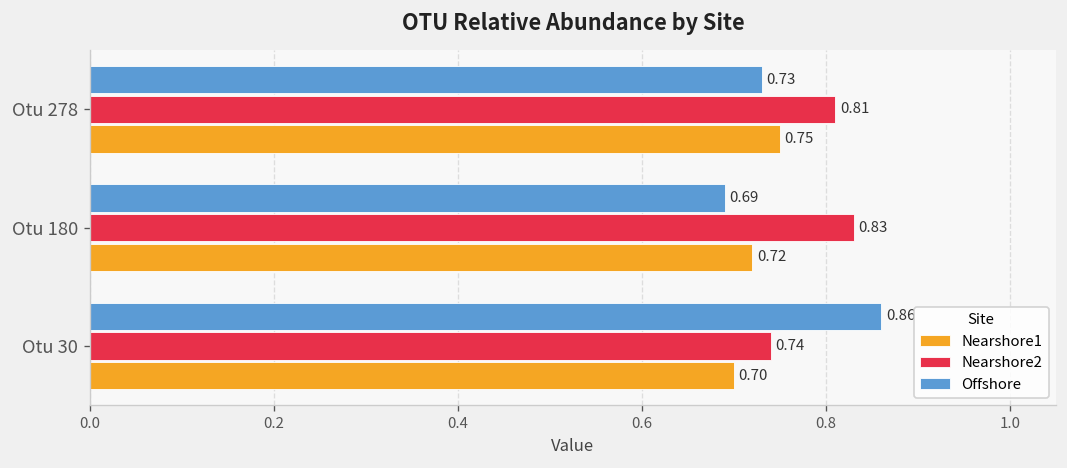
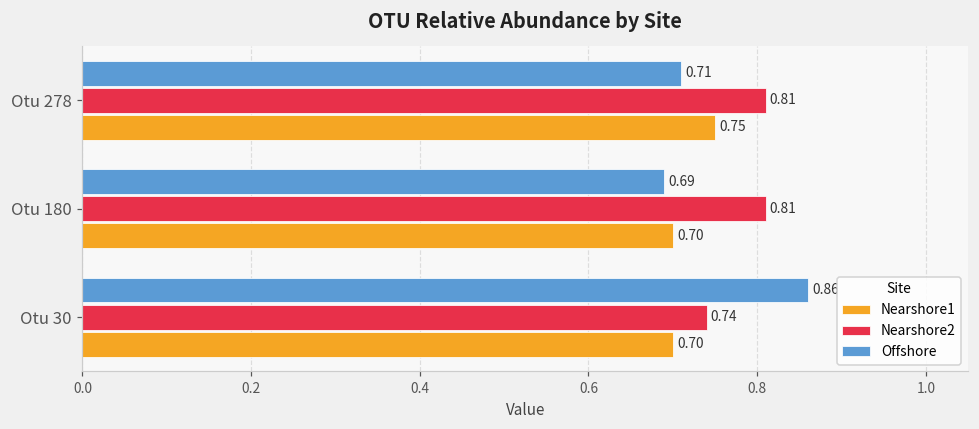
  {
    "Nearshore1": {
      "Otu 278": 0.75,
-     "Otu 180": 0.72,
+     "Otu 180": 0.70,
      "Otu 30": 0.70
    },
    "Nearshore2": {
      "Otu 278": 0.81,
-     "Otu 180": 0.83,
+     "Otu 180": 0.81,
      "Otu 30": 0.74
    },
    "Offshore": {
-     "Otu 278": 0.73,
+     "Otu 278": 0.71,
      "Otu 180": 0.69
    }
  }
